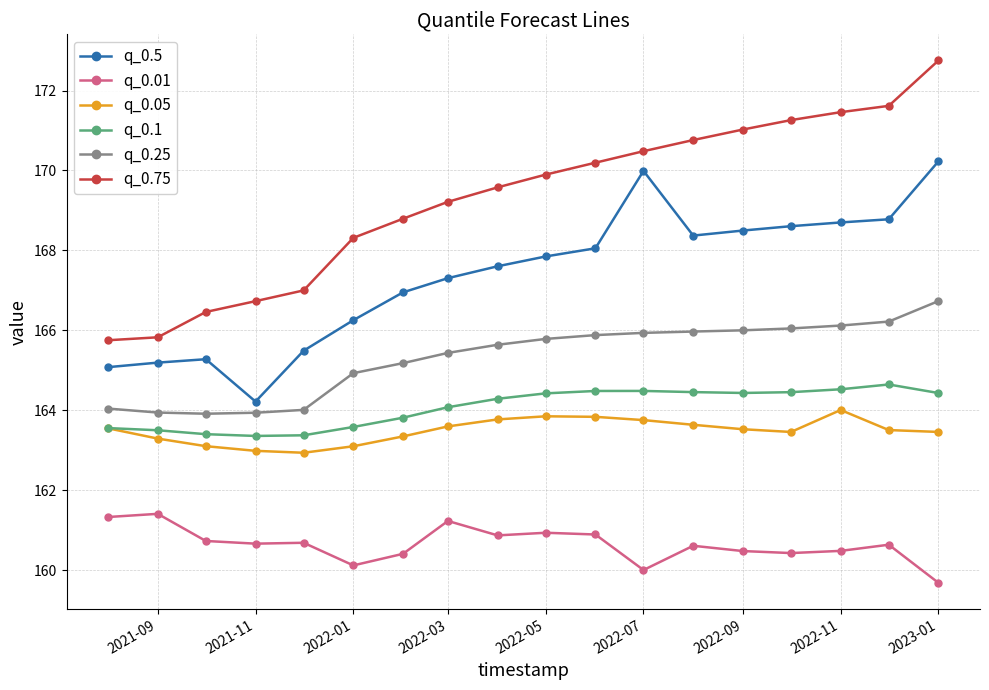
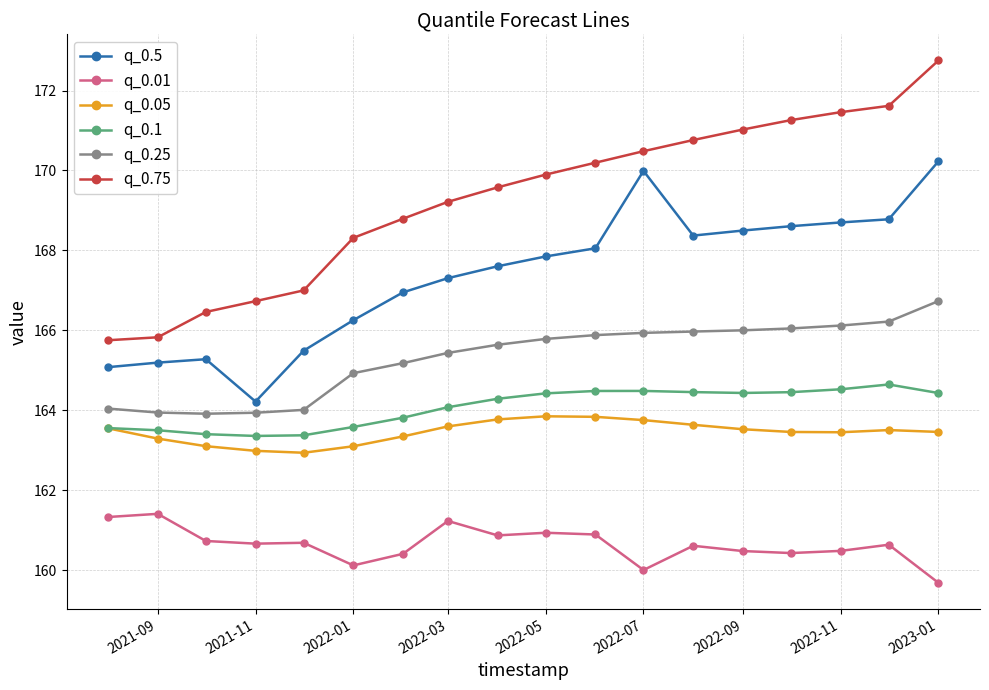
  {
    "q_0.5": {
      "2021-09": 165.2,
      "2021-11": 164.2,
      "2022-01": 166.3,
      "2022-03": 167.3,
      "2022-05": 167.8,
      "2022-07": 170.0,
      "2022-09": 168.5,
      "2022-11": 168.7,
      "2023-01": 170.2
    },
    "q_0.01": {
      "2021-09": 161.4,
      "2021-11": 160.7,
      "2022-01": 160.1,
      "2022-03": 161.2,
      "2022-05": 160.9,
      "2022-07": 160.0,
      "2022-09": 160.5,
      "2022-11": 160.5,
      "2023-01": 159.7
    },
    "q_0.05": {
      "2021-09": 163.3,
      "2021-11": 163.0,
      "2022-01": 163.1,
      "2022-03": 163.6,
      "2022-05": 163.8,
      "2022-07": 163.8,
      "2022-09": 163.5,
-     "2022-11": 164.0,
+     "2022-11": 163.4,
      "2023-01": 163.5
    },
    "q_0.75": {
      "2021-09": 165.8,
      "2021-11": 166.7,
      "2022-01": 168.3,
      "2022-03": 169.2,
      "2022-05": 169.9,
      "2022-07": 170.5,
      "2022-09": 171.0,
      "2022-11": 171.5,
      "2023-01": 172.8
    }
  }
